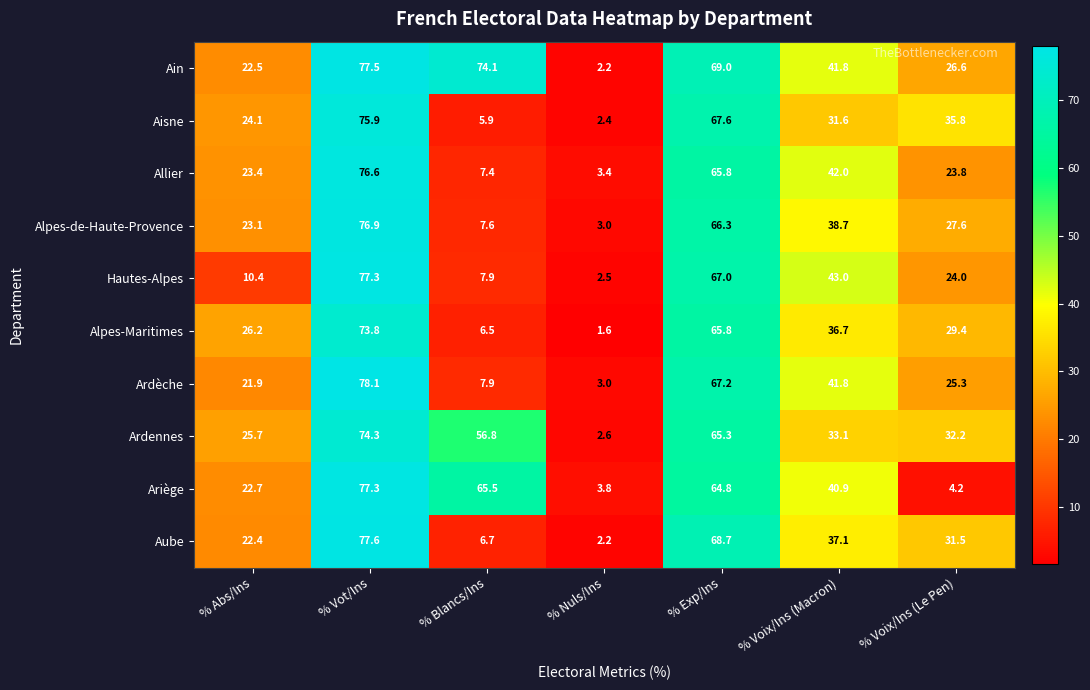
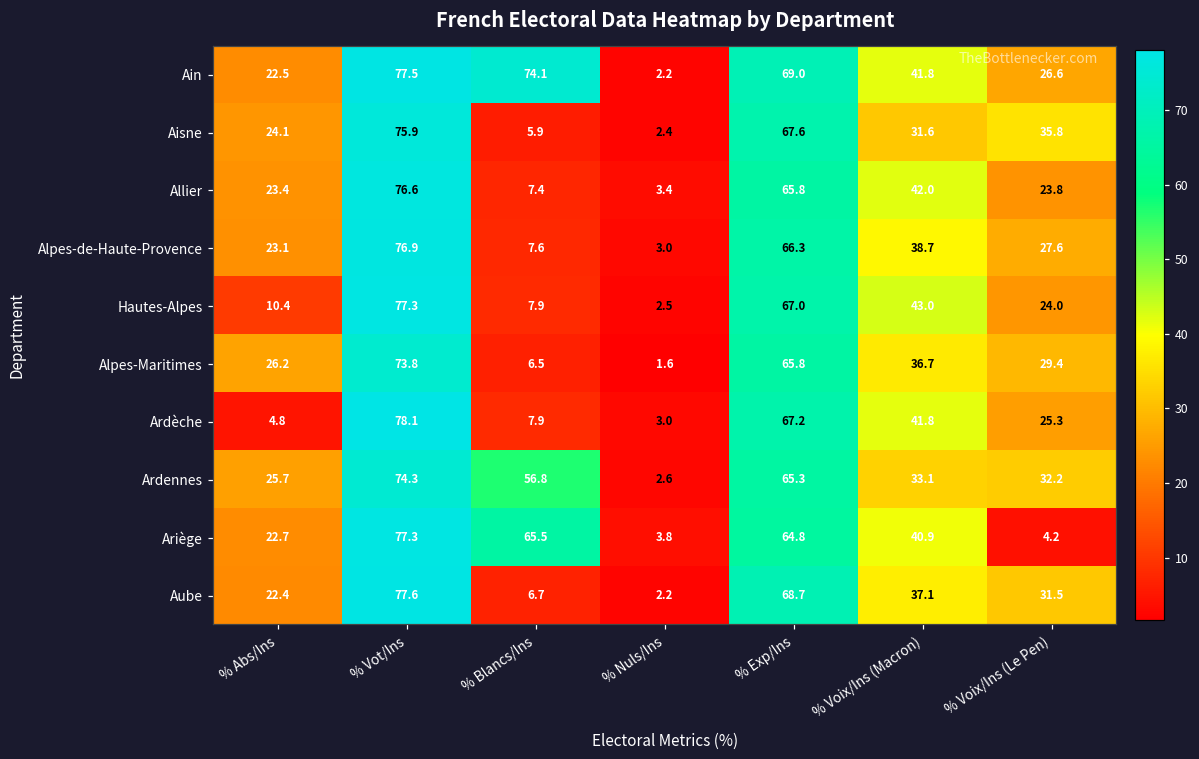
  {
    "Ain": {
      "% Abs/Ins": 22.5,
      "% Vot/Ins": 77.5,
      "% Blancs/Ins": 74.1,
      "% Nuls/Ins": 2.2,
      "% Exp/Ins": 69.0,
      "% Voix/Ins (Macron)": 41.8
    },
    "Aisne": {
      "% Abs/Ins": 24.1,
      "% Vot/Ins": 75.9,
      "% Blancs/Ins": 5.9,
      "% Nuls/Ins": 2.4,
      "% Exp/Ins": 67.6,
      "% Voix/Ins (Macron)": 31.6,
      "% Voix/Ins (Le Pen)": 35.8
    },
    "Allier": {
      "% Abs/Ins": 23.4,
      "% Vot/Ins": 76.6,
      "% Blancs/Ins": 7.4,
      "% Nuls/Ins": 3.4,
      "% Exp/Ins": 65.8,
      "% Voix/Ins (Macron)": 42.0,
      "% Voix/Ins (Le Pen)": 23.8
    },
    "Alpes-de-Haute-Provence": {
      "% Abs/Ins": 23.1,
      "% Vot/Ins": 76.9,
      "% Blancs/Ins": 7.6,
      "% Nuls/Ins": 3.0,
      "% Exp/Ins": 66.3,
      "% Voix/Ins (Macron)": 38.7,
      "% Voix/Ins (Le Pen)": 27.6
    },
    "Hautes-Alpes": {
      "% Abs/Ins": 10.4,
      "% Vot/Ins": 77.3,
      "% Blancs/Ins": 7.9,
      "% Nuls/Ins": 2.5,
      "% Exp/Ins": 67.0,
      "% Voix/Ins (Macron)": 43.0,
      "% Voix/Ins (Le Pen)": 24.0
    },
    "Alpes-Maritimes": {
      "% Abs/Ins": 26.2,
      "% Vot/Ins": 73.8,
      "% Blancs/Ins": 6.5,
      "% Nuls/Ins": 1.6,
      "% Exp/Ins": 65.8,
      "% Voix/Ins (Macron)": 36.7,
      "% Voix/Ins (Le Pen)": 29.4
    },
    "Ardèche": {
-     "% Abs/Ins": 21.9,
+     "% Abs/Ins": 4.8,
      "% Vot/Ins": 78.1,
      "% Blancs/Ins": 7.9,
      "% Nuls/Ins": 3.0,
      "% Exp/Ins": 67.2,
      "% Voix/Ins (Macron)": 41.8,
      "% Voix/Ins (Le Pen)": 25.3
    },
    "Ardennes": {
      "% Abs/Ins": 25.7,
      "% Vot/Ins": 74.3,
      "% Blancs/Ins": 56.8,
      "% Nuls/Ins": 2.6,
      "% Exp/Ins": 65.3,
      "% Voix/Ins (Macron)": 33.1,
      "% Voix/Ins (Le Pen)": 32.2
    },
    "Ariège": {
      "% Abs/Ins": 22.7,
      "% Vot/Ins": 77.3,
      "% Blancs/Ins": 65.5,
      "% Nuls/Ins": 3.8,
      "% Exp/Ins": 64.8,
      "% Voix/Ins (Macron)": 40.9,
      "% Voix/Ins (Le Pen)": 4.2
    },
    "Aube": {
      "% Abs/Ins": 22.4,
      "% Vot/Ins": 77.6,
      "% Blancs/Ins": 6.7,
      "% Nuls/Ins": 2.2,
      "% Exp/Ins": 68.7,
      "% Voix/Ins (Macron)": 37.1,
      "% Voix/Ins (Le Pen)": 31.5
    }
  }
